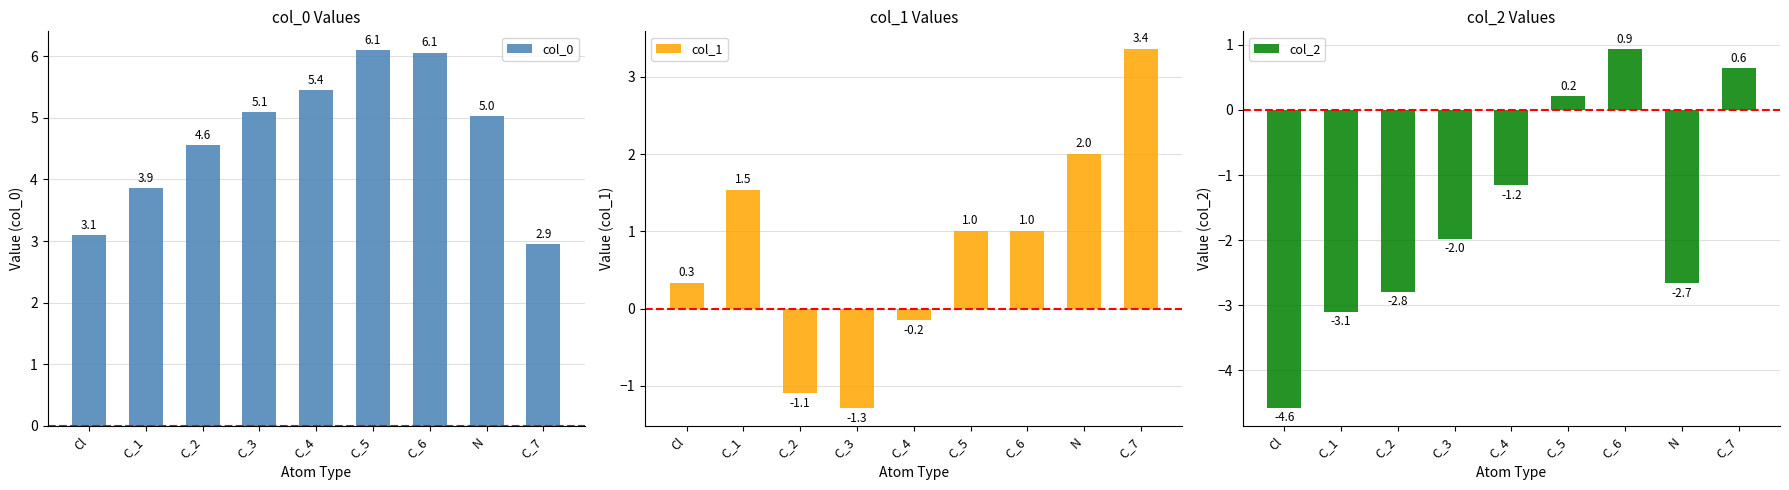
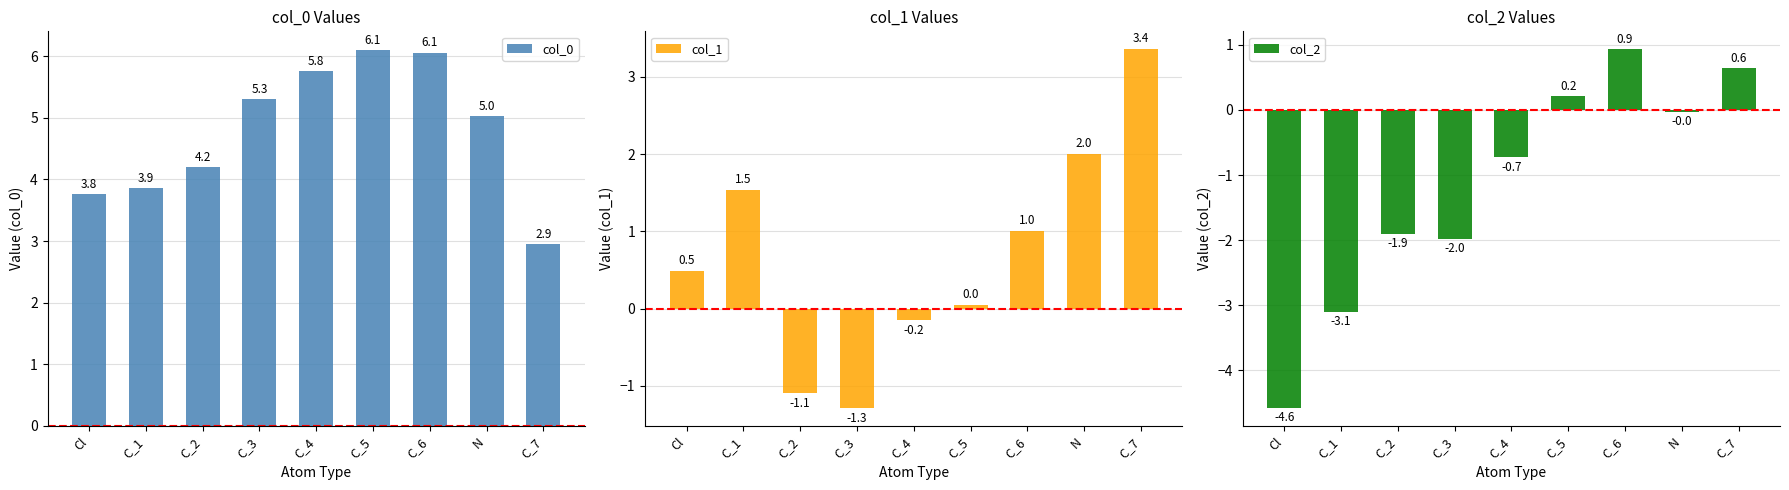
  {
    "col_0 Values": {
-     "Cl": 3.1,
+     "Cl": 3.8,
      "C_1": 3.9,
-     "C_2": 4.6,
-     "C_3": 5.1,
-     "C_4": 5.4,
+     "C_2": 4.2,
+     "C_3": 5.3,
+     "C_4": 5.8,
      "C_5": 6.1,
      "C_6": 6.1,
      "N": 5.0,
      "C_7": 2.9
    },
    "col_1 Values": {
-     "Cl": 0.3,
+     "Cl": 0.5,
      "C_1": 1.5,
      "C_2": -1.1,
      "C_3": -1.3,
      "C_4": -0.2,
-     "C_5": 1.0,
+     "C_5": 0.0,
      "C_6": 1.0,
      "N": 2.0,
      "C_7": 3.4
    },
    "col_2 Values": {
      "Cl": -4.6,
      "C_1": -3.1,
-     "C_2": -2.8,
+     "C_2": -1.9,
      "C_3": -2.0,
-     "C_4": -1.2,
+     "C_4": -0.7,
      "C_5": 0.2,
      "C_6": 0.9,
-     "N": -2.7,
+     "N": -0.0,
      "C_7": 0.6
    }
  }
